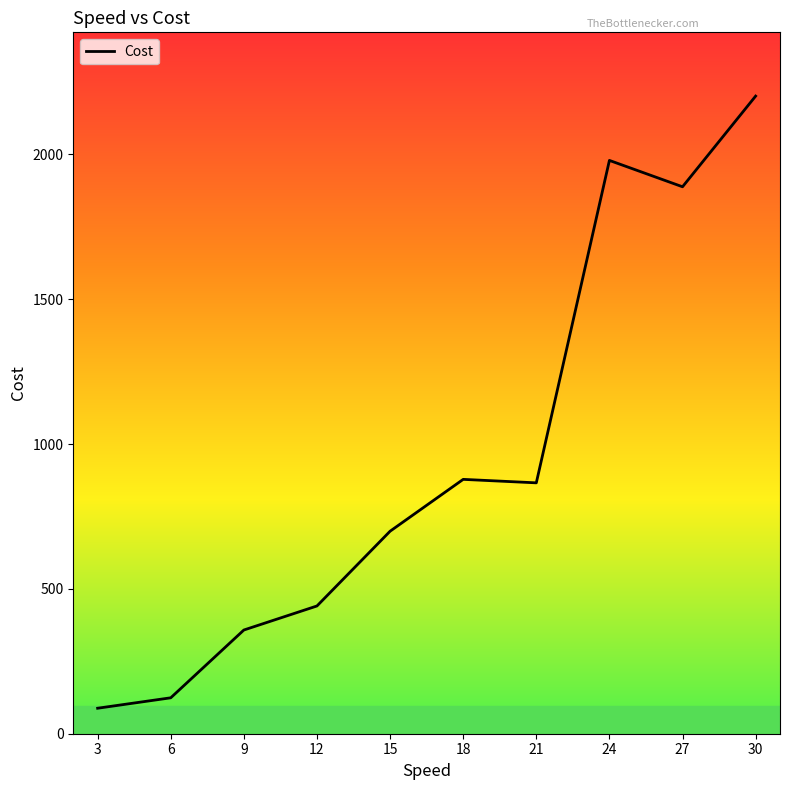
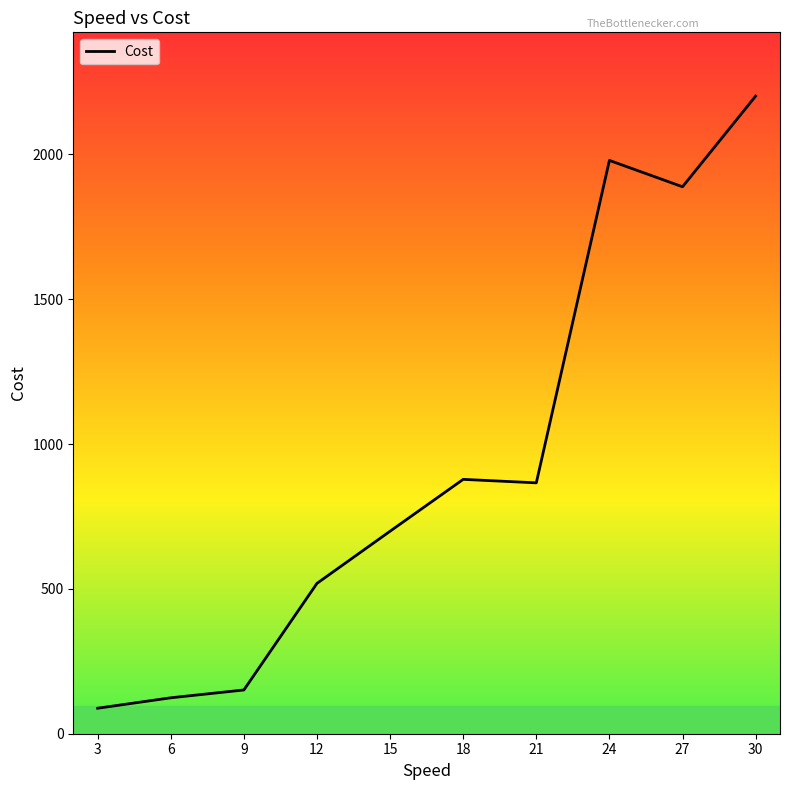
  {
    "6": 120,
-   "9": 360,
-   "12": 440,
+   "9": 150,
+   "12": 520,
    "15": 700,
    "18": 880,
    "21": 870,
    "24": 1980,
    "27": 1890,
    "30": 2200
  }
